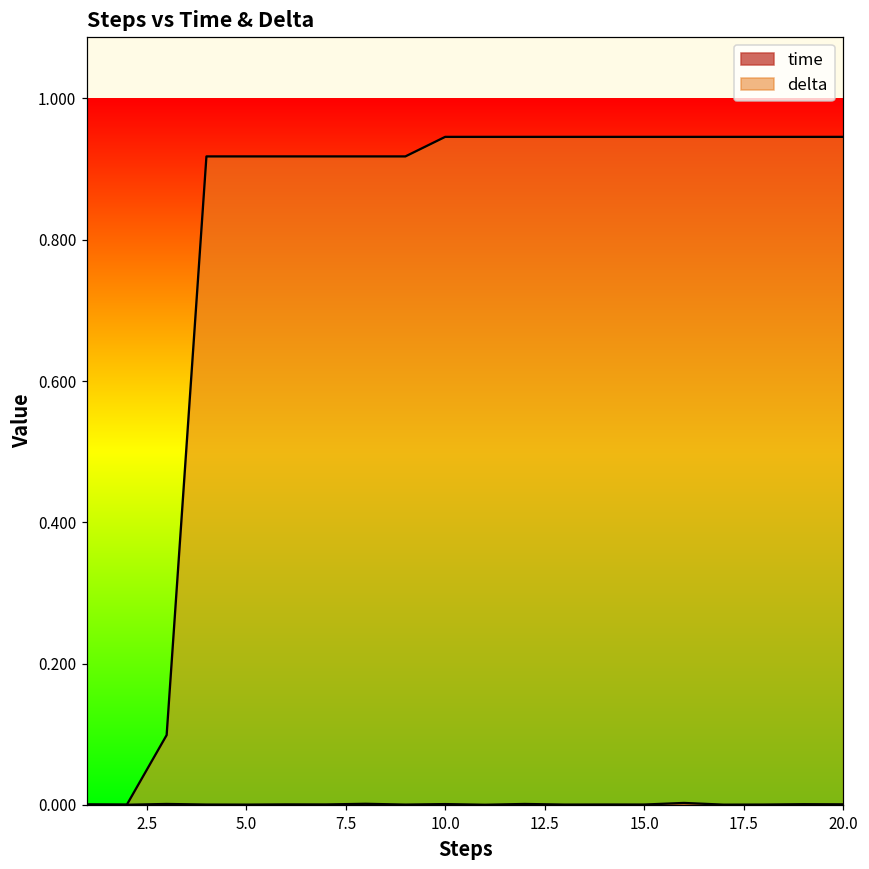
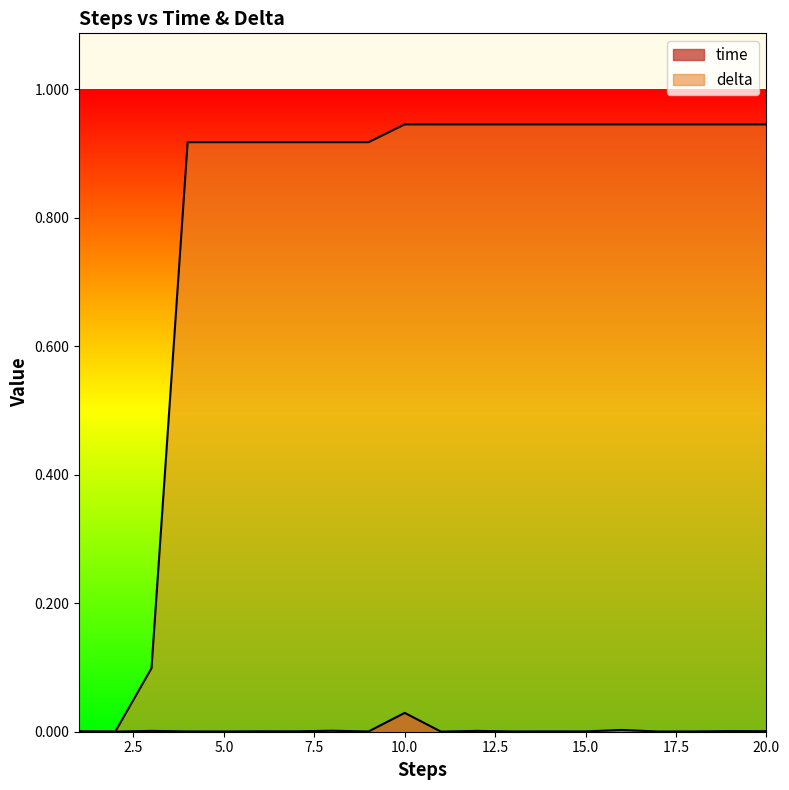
  {
    "time": {
      "5.0": 0.00,
-     "10.0": 0.00,
+     "10.0": 0.03,
      "15.0": 0.00,
      "20.0": 0.00
    },
    "delta": {
      "5.0": 0.92,
      "10.0": 0.95,
      "15.0": 0.95,
      "20.0": 0.95
    }
  }
